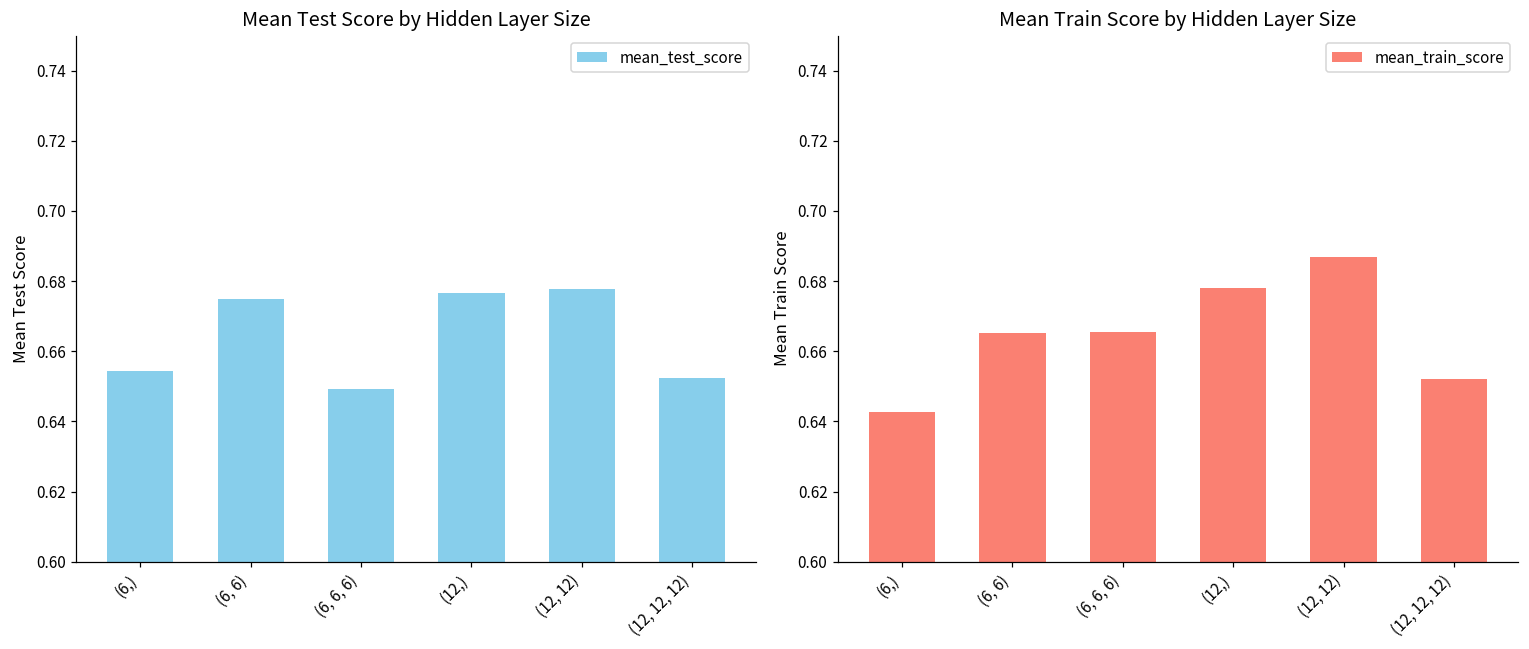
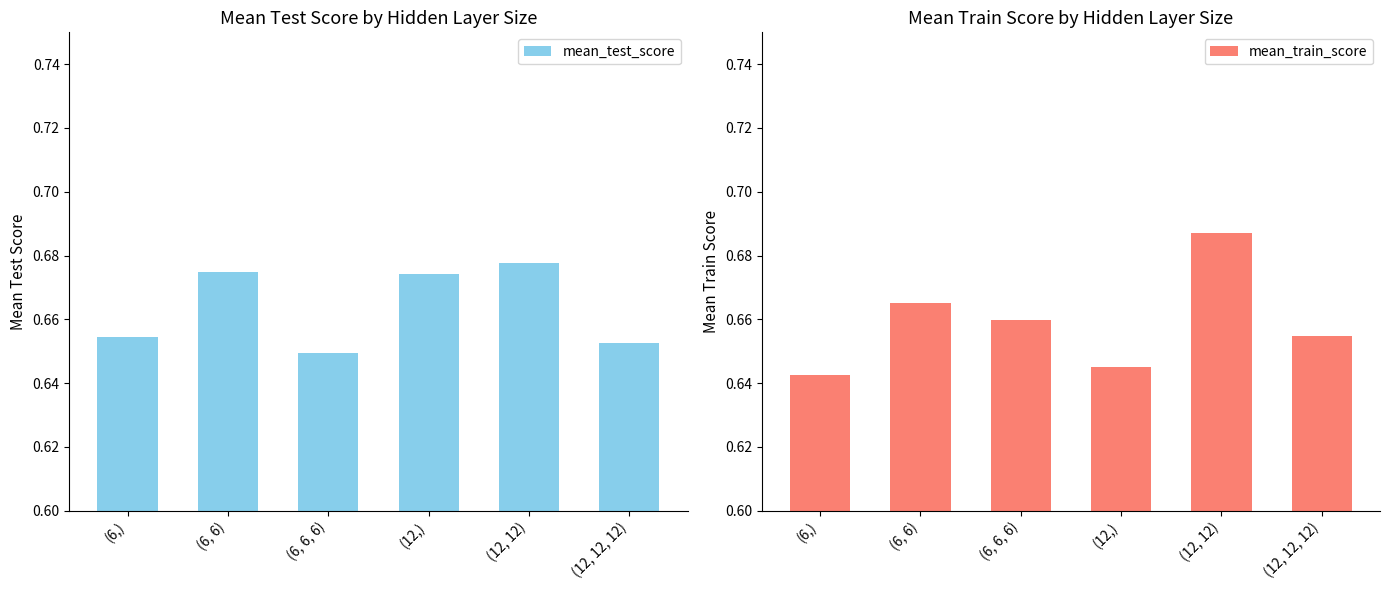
  {
    "Mean Test Score by Hidden Layer Size": {
      "(6,)": 0.654,
      "(6, 6)": 0.675,
      "(6, 6, 6)": 0.649,
-     "(12,)": 0.677,
+     "(12,)": 0.674,
      "(12, 12)": 0.678,
      "(12, 12, 12)": 0.653
    },
    "Mean Train Score by Hidden Layer Size": {
      "(6,)": 0.643,
      "(6, 6)": 0.665,
-     "(6, 6, 6)": 0.666,
-     "(12,)": 0.678,
+     "(6, 6, 6)": 0.660,
+     "(12,)": 0.645,
      "(12, 12)": 0.687,
-     "(12, 12, 12)": 0.652
+     "(12, 12, 12)": 0.655
    }
  }
